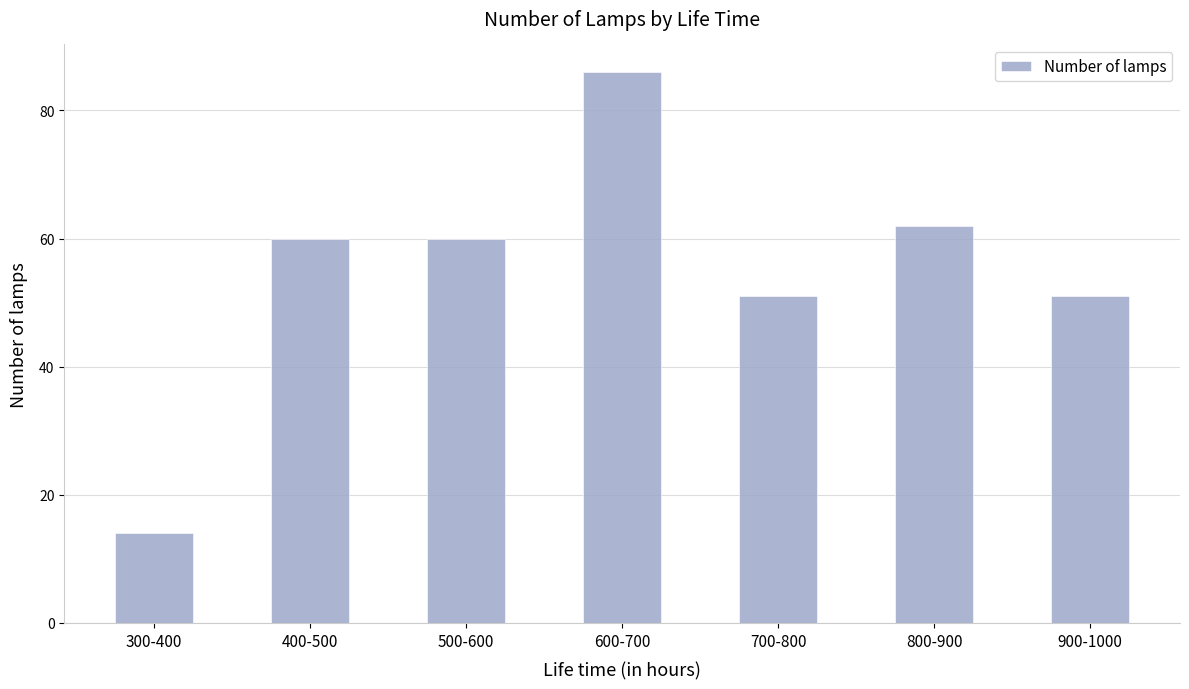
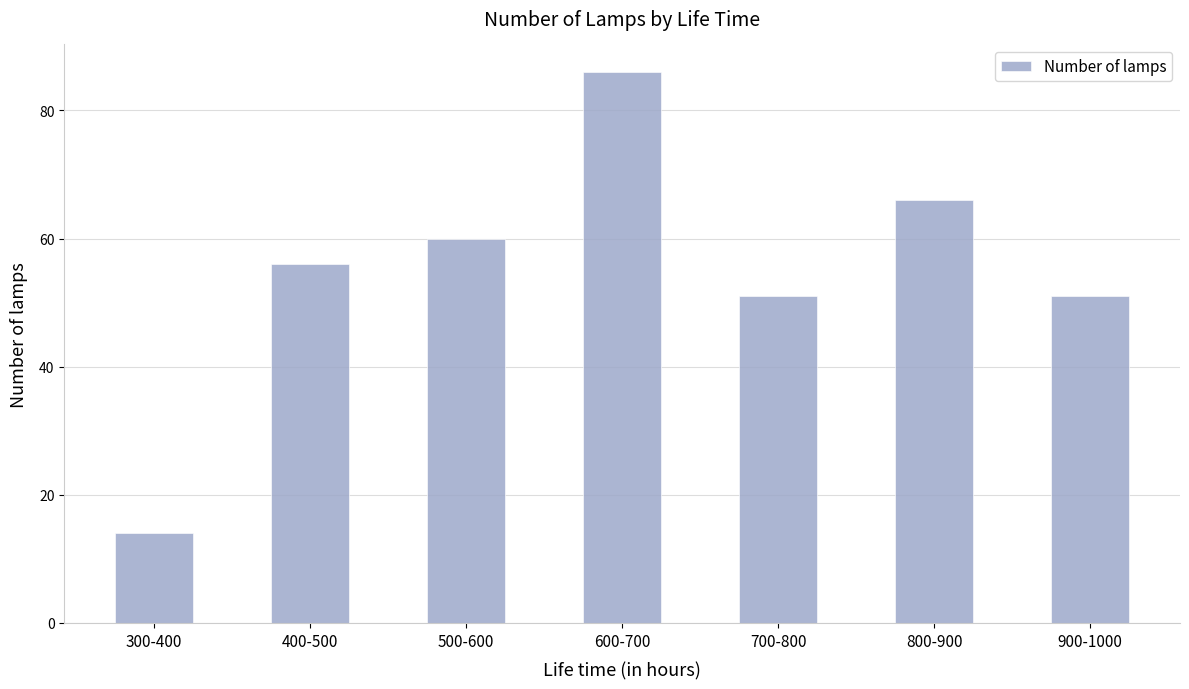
  {
    "300-400": 14,
-   "400-500": 60,
+   "400-500": 56,
    "500-600": 60,
    "600-700": 86,
    "700-800": 51,
-   "800-900": 62,
+   "800-900": 66,
    "900-1000": 51
  }
